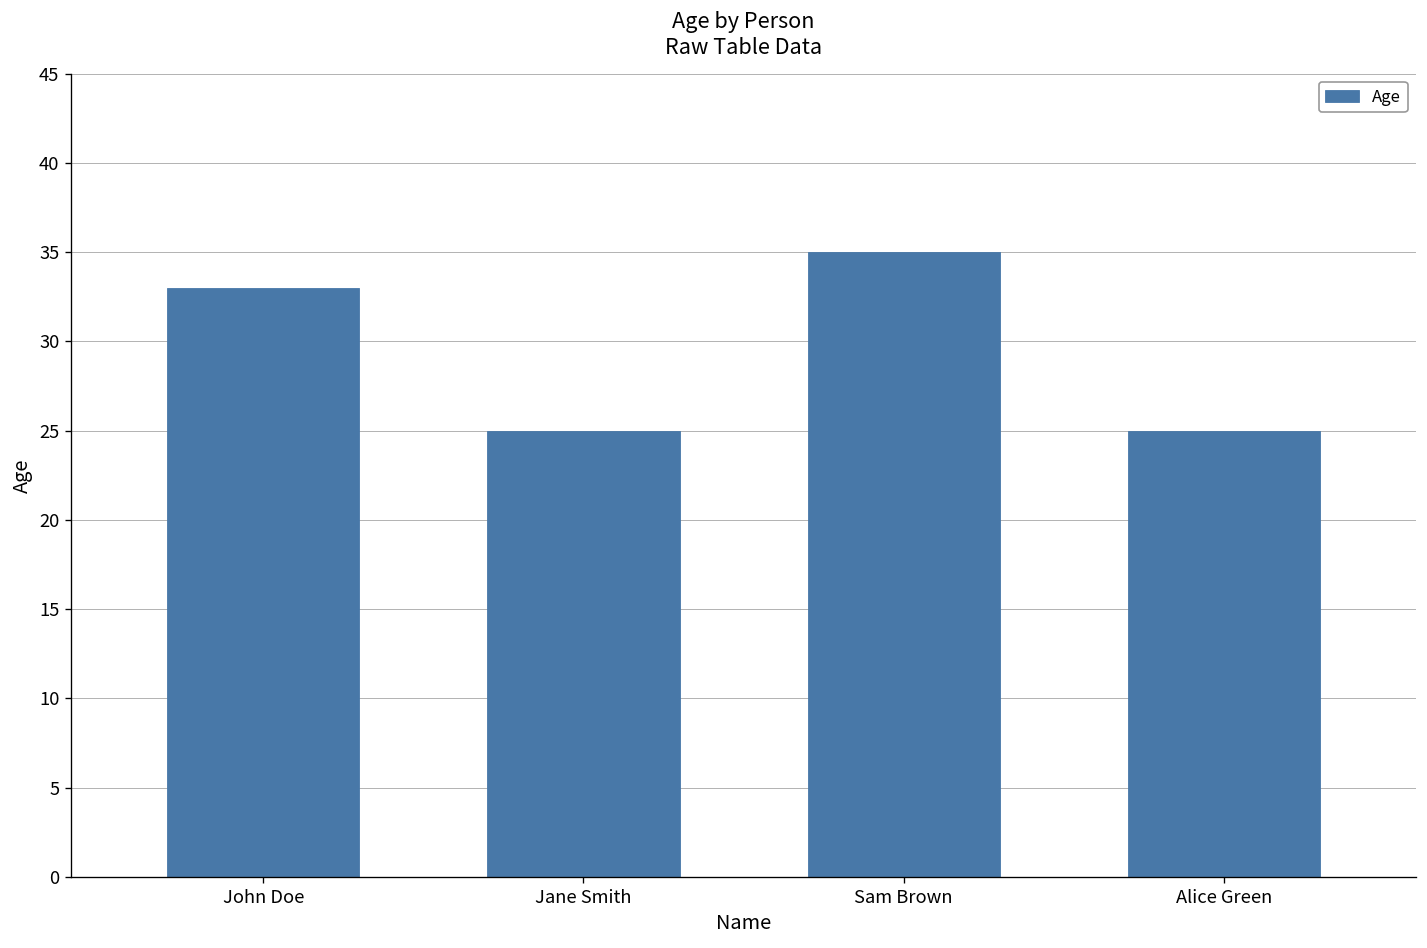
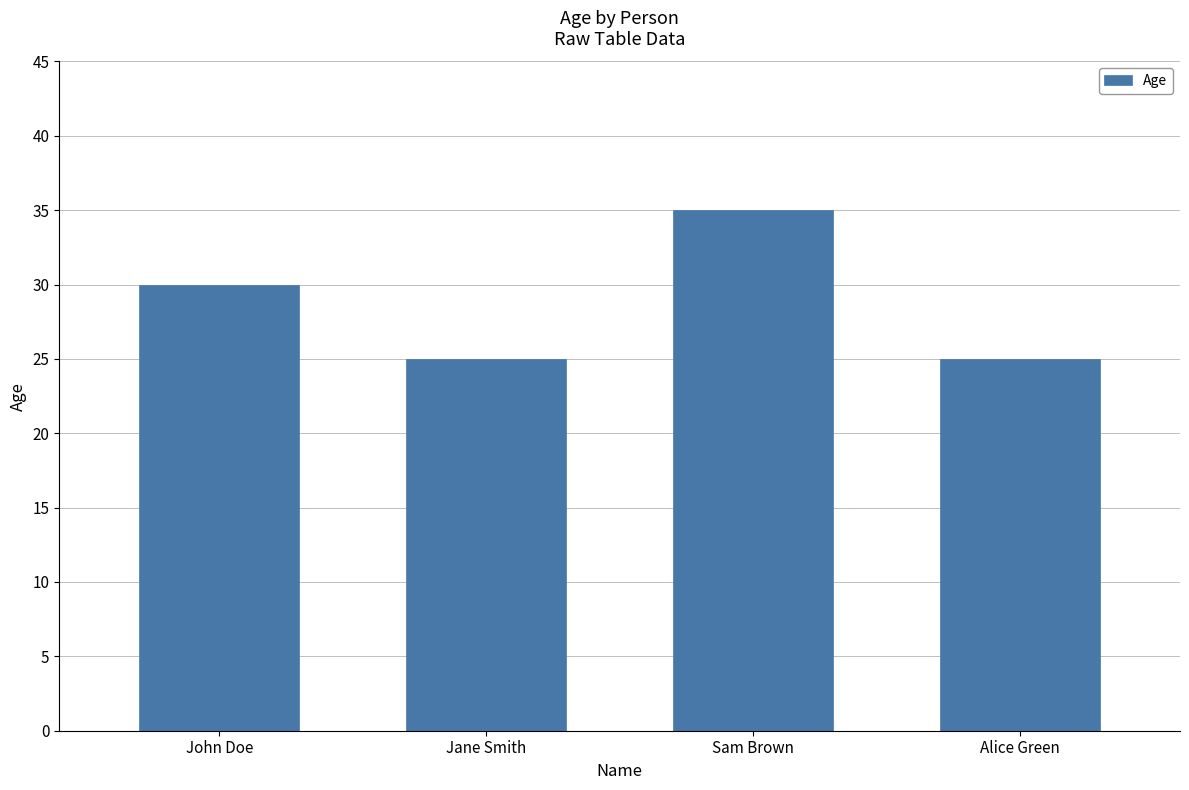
  {
-   "John Doe": 33,
+   "John Doe": 30,
    "Jane Smith": 25,
    "Sam Brown": 35,
    "Alice Green": 25
  }
